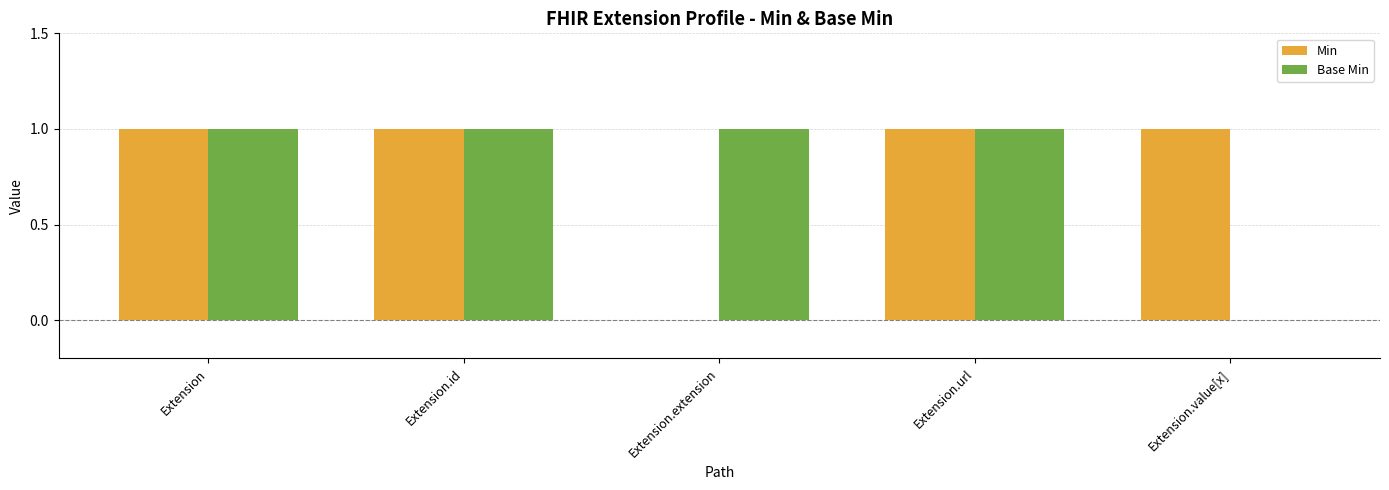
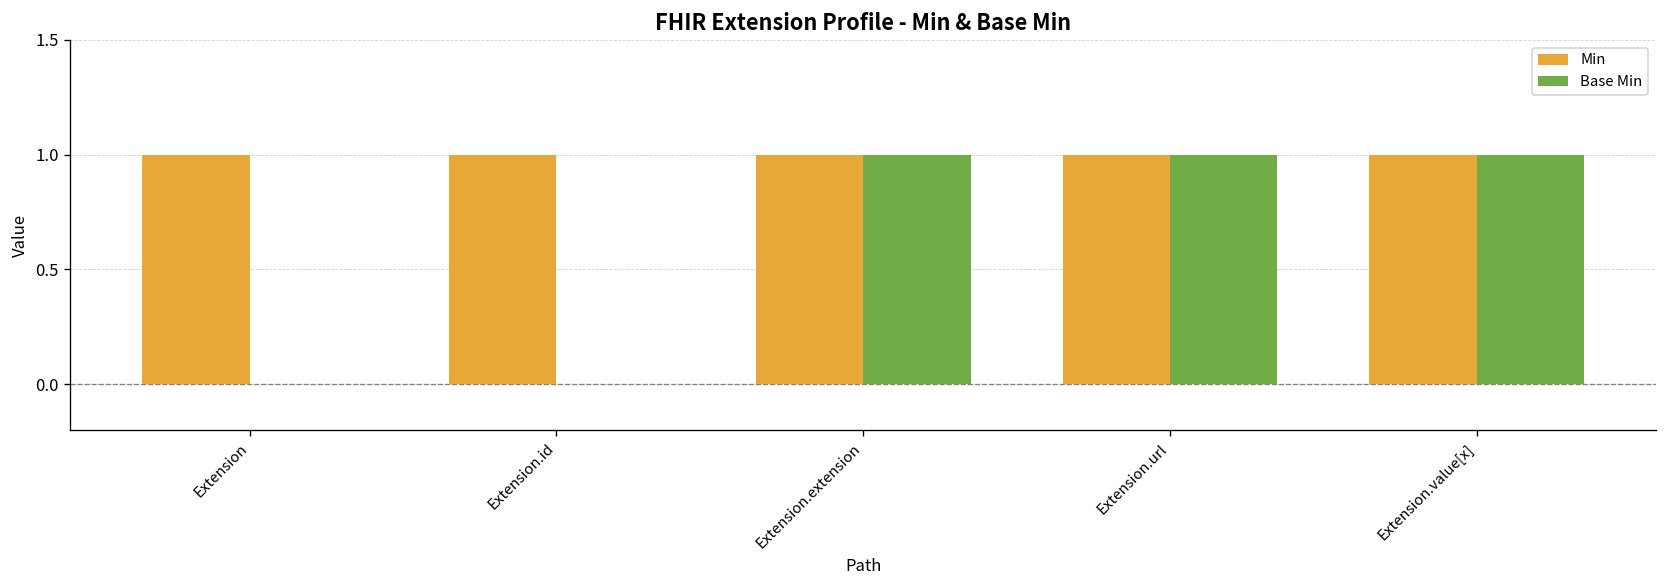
  {
    "Min": {
      "Extension": 1,
      "Extension.id": 1,
-     "Extension.extension": 0,
+     "Extension.extension": 1,
      "Extension.url": 1,
      "Extension.value[x]": 1
    },
    "Base Min": {
-     "Extension": 1,
-     "Extension.id": 1,
+     "Extension": 0,
+     "Extension.id": 0,
      "Extension.extension": 1,
      "Extension.url": 1,
-     "Extension.value[x]": 0
+     "Extension.value[x]": 1
    }
  }
